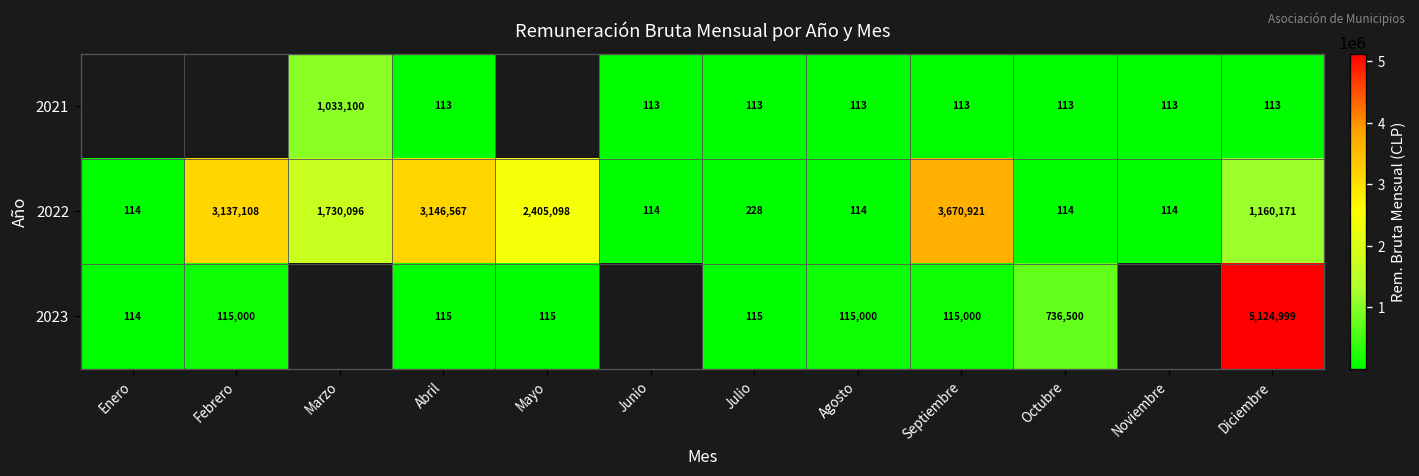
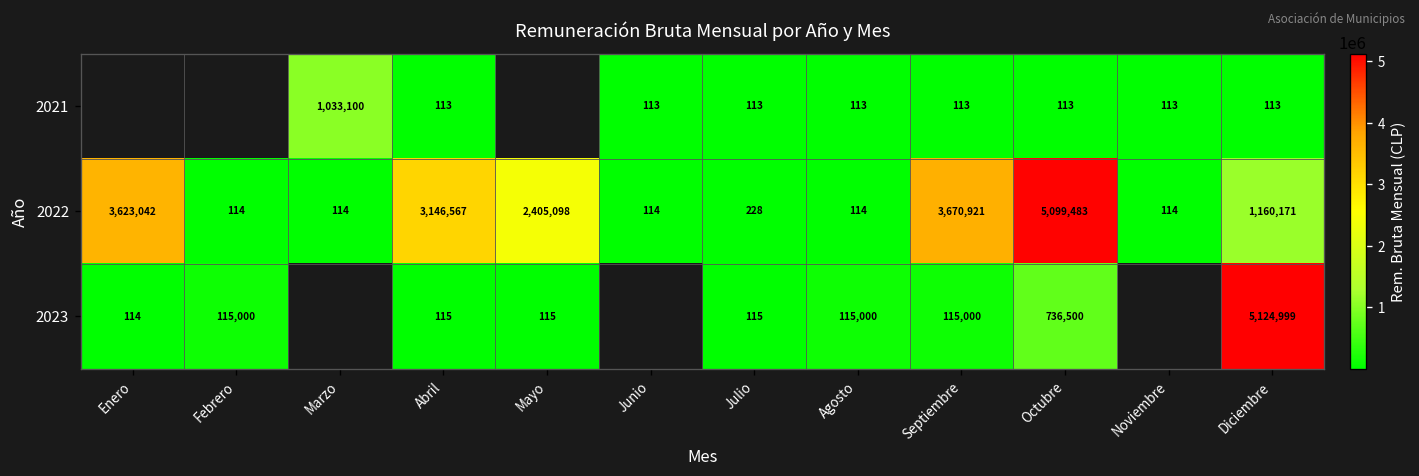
  {
    "2021": {
      "Marzo": "1,033,100",
      "Abril": "113",
      "Junio": "113",
      "Julio": "113",
      "Agosto": "113",
      "Septiembre": "113",
      "Octubre": "113",
      "Noviembre": "113",
      "Diciembre": "113"
    },
    "2022": {
-     "Enero": "114",
-     "Febrero": "3,137,108",
-     "Marzo": "1,730,096",
+     "Enero": "3,623,042",
+     "Febrero": "114",
+     "Marzo": "114",
      "Abril": "3,146,567",
      "Mayo": "2,405,098",
      "Junio": "114",
      "Julio": "228",
      "Agosto": "114",
      "Septiembre": "3,670,921",
-     "Octubre": "114",
+     "Octubre": "5,099,483",
      "Noviembre": "114",
      "Diciembre": "1,160,171"
    },
    "2023": {
      "Enero": "114",
      "Febrero": "115,000",
      "Abril": "115",
      "Mayo": "115",
      "Julio": "115",
      "Agosto": "115,000",
      "Septiembre": "115,000",
      "Octubre": "736,500",
      "Diciembre": "5,124,999"
    }
  }
